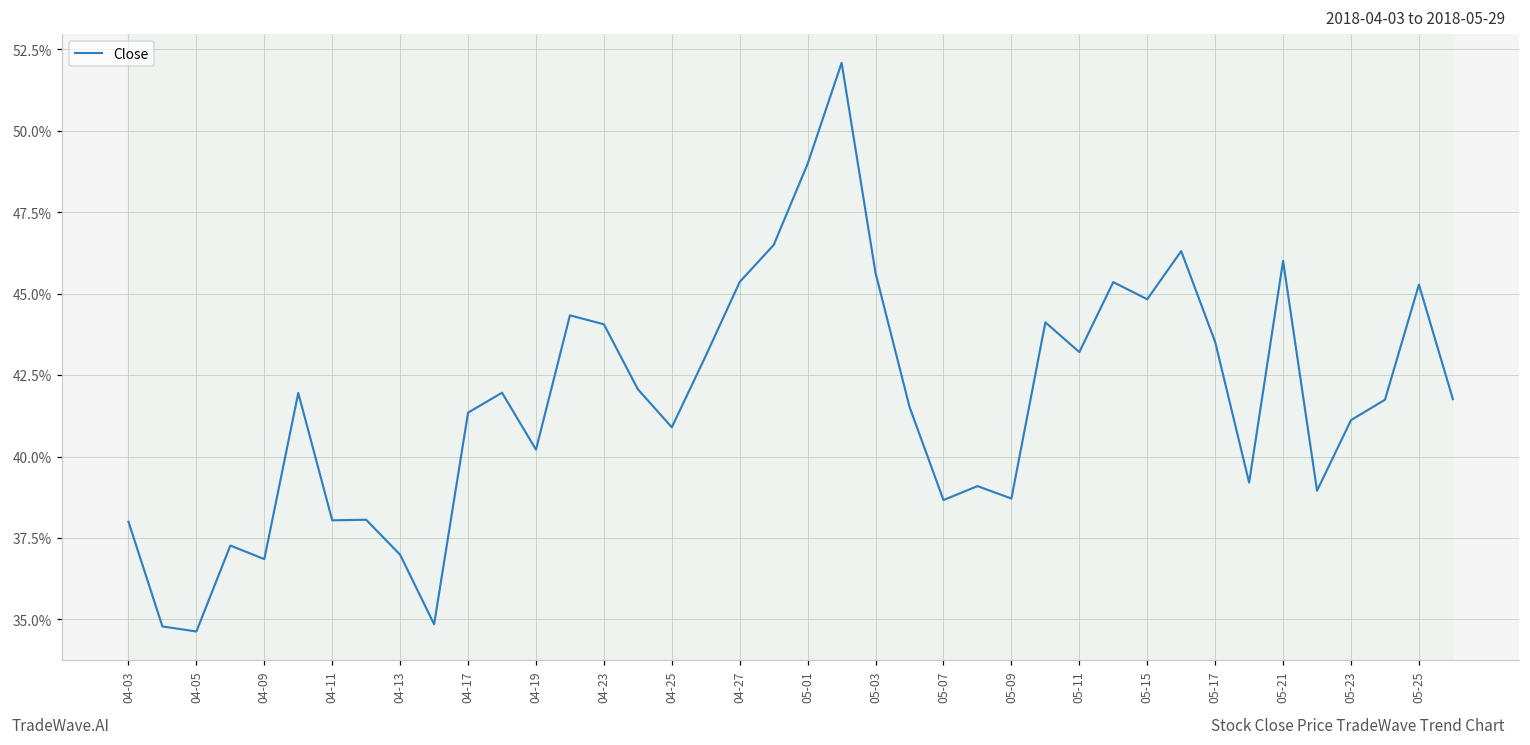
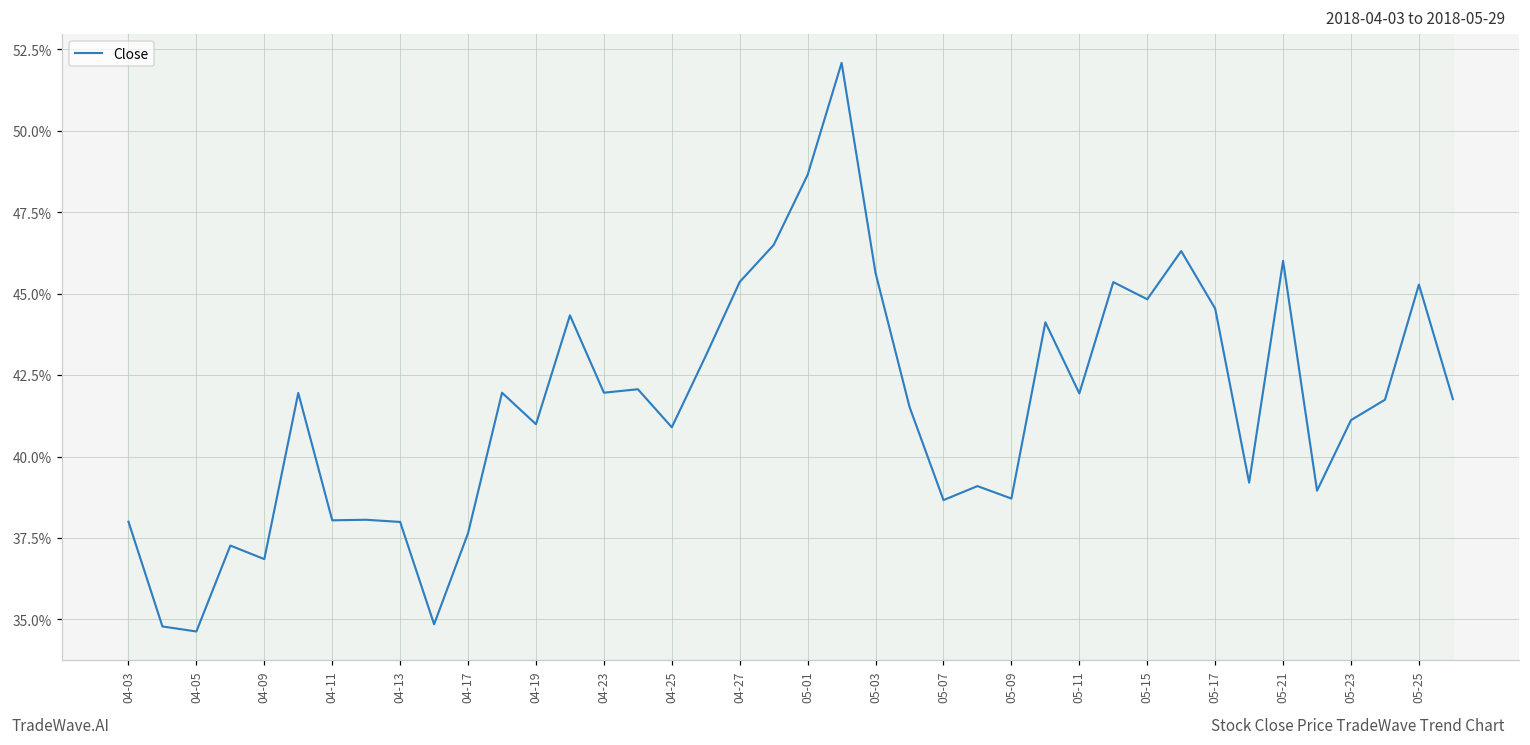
  {
    "04-03": "38.0%",
    "04-05": "34.6%",
    "04-09": "36.9%",
    "04-11": "38.0%",
-   "04-13": "37.0%",
-   "04-17": "41.3%",
-   "04-19": "40.2%",
-   "04-23": "44.1%",
+   "04-13": "38.0%",
+   "04-17": "37.7%",
+   "04-19": "41.0%",
+   "04-23": "42.0%",
    "04-25": "40.9%",
    "04-27": "45.4%",
-   "05-01": "49.0%",
+   "05-01": "48.7%",
    "05-03": "45.6%",
    "05-07": "38.7%",
    "05-09": "38.7%",
-   "05-11": "43.2%",
+   "05-11": "41.9%",
    "05-15": "44.8%",
-   "05-17": "43.5%",
+   "05-17": "44.5%",
    "05-21": "46.0%",
    "05-23": "41.1%",
    "05-25": "45.3%"
  }
